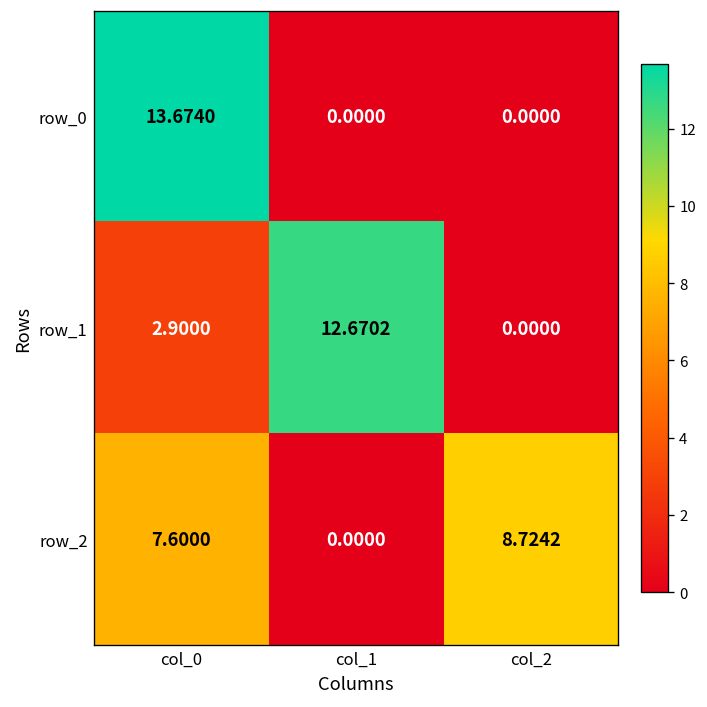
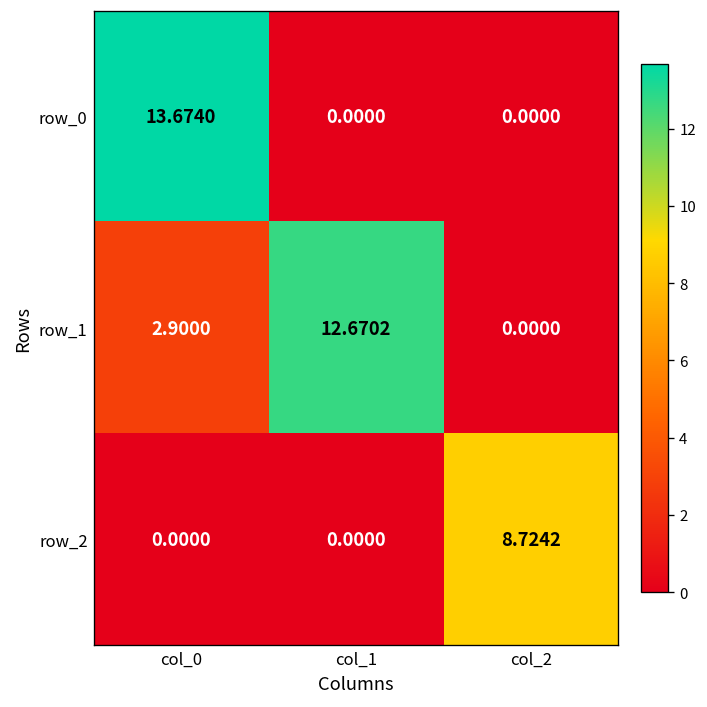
  {
    "row_0": {
      "col_0": 13.6740,
      "col_1": 0.0000,
      "col_2": 0.0000
    },
    "row_1": {
      "col_0": 2.9000,
      "col_1": 12.6702,
      "col_2": 0.0000
    },
    "row_2": {
-     "col_0": 7.6000,
+     "col_0": 0.0000,
      "col_1": 0.0000,
      "col_2": 8.7242
    }
  }
